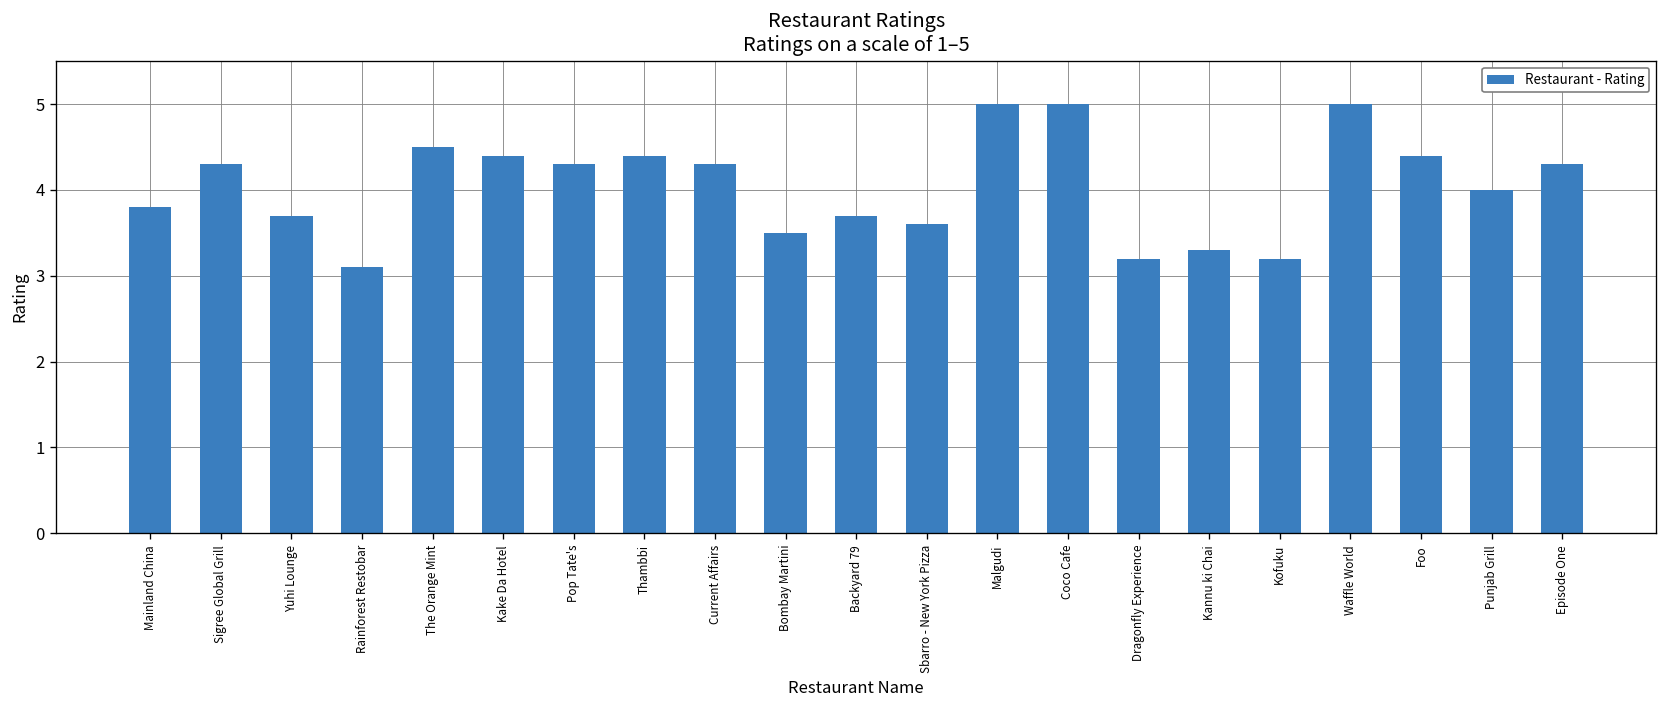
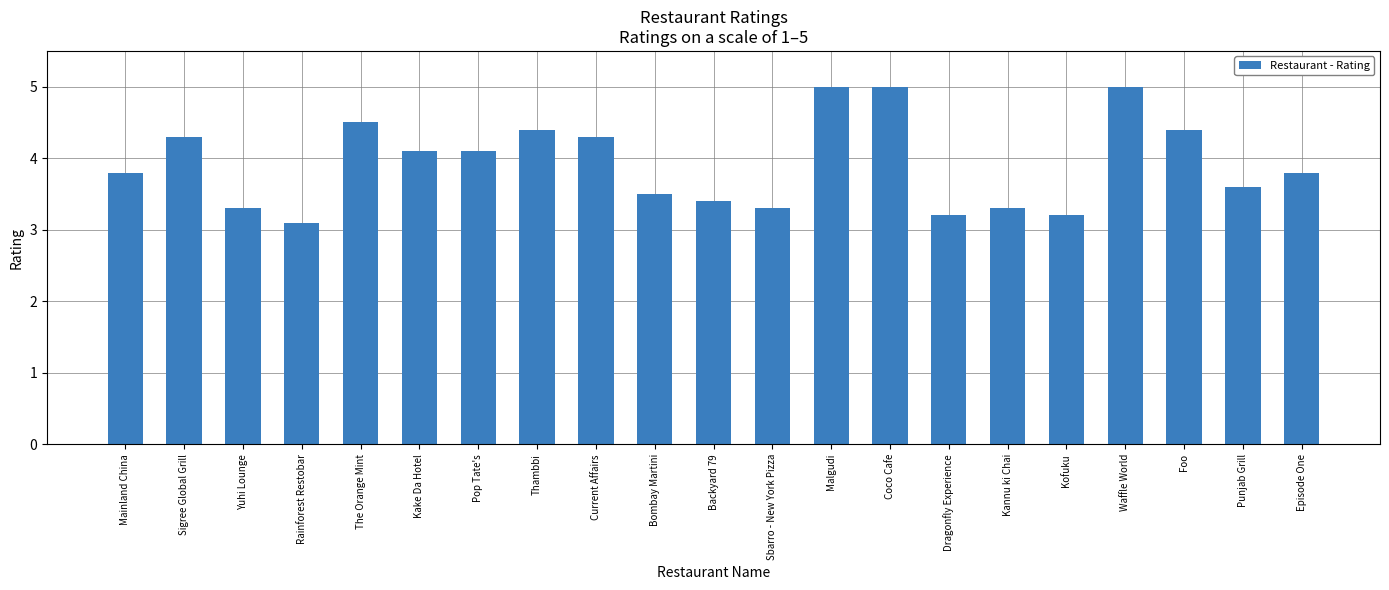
  {
    "Mainland China": 3.8,
    "Sigree Global Grill": 4.3,
-   "Yuhi Lounge": 3.7,
+   "Yuhi Lounge": 3.3,
    "Rainforest Restobar": 3.1,
    "The Orange Mint": 4.5,
-   "Kake Da Hotel": 4.4,
-   "Pop Tate's": 4.3,
+   "Kake Da Hotel": 4.1,
+   "Pop Tate's": 4.1,
    "Thambbi": 4.4,
    "Current Affairs": 4.3,
    "Bombay Martini": 3.5,
-   "Backyard 79": 3.7,
-   "Sbarro - New York Pizza": 3.6,
+   "Backyard 79": 3.4,
+   "Sbarro - New York Pizza": 3.3,
    "Malgudi": 5.0,
    "Coco Cafe": 5.0,
    "Dragonfly Experience": 3.2,
    "Kannu ki Chai": 3.3,
    "Kofuku": 3.2,
    "Waffle World": 5.0,
    "Foo": 4.4,
-   "Punjab Grill": 4.0,
-   "Episode One": 4.3
+   "Punjab Grill": 3.6,
+   "Episode One": 3.8
  }
